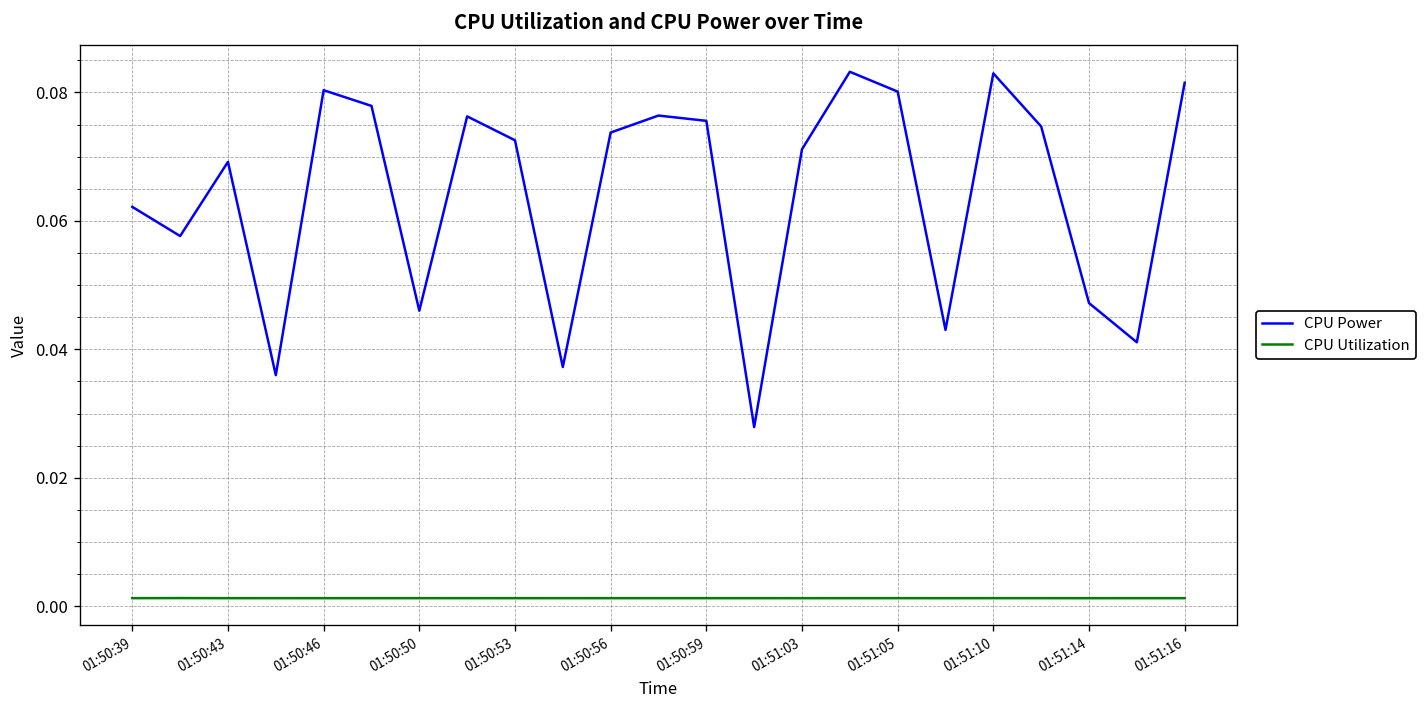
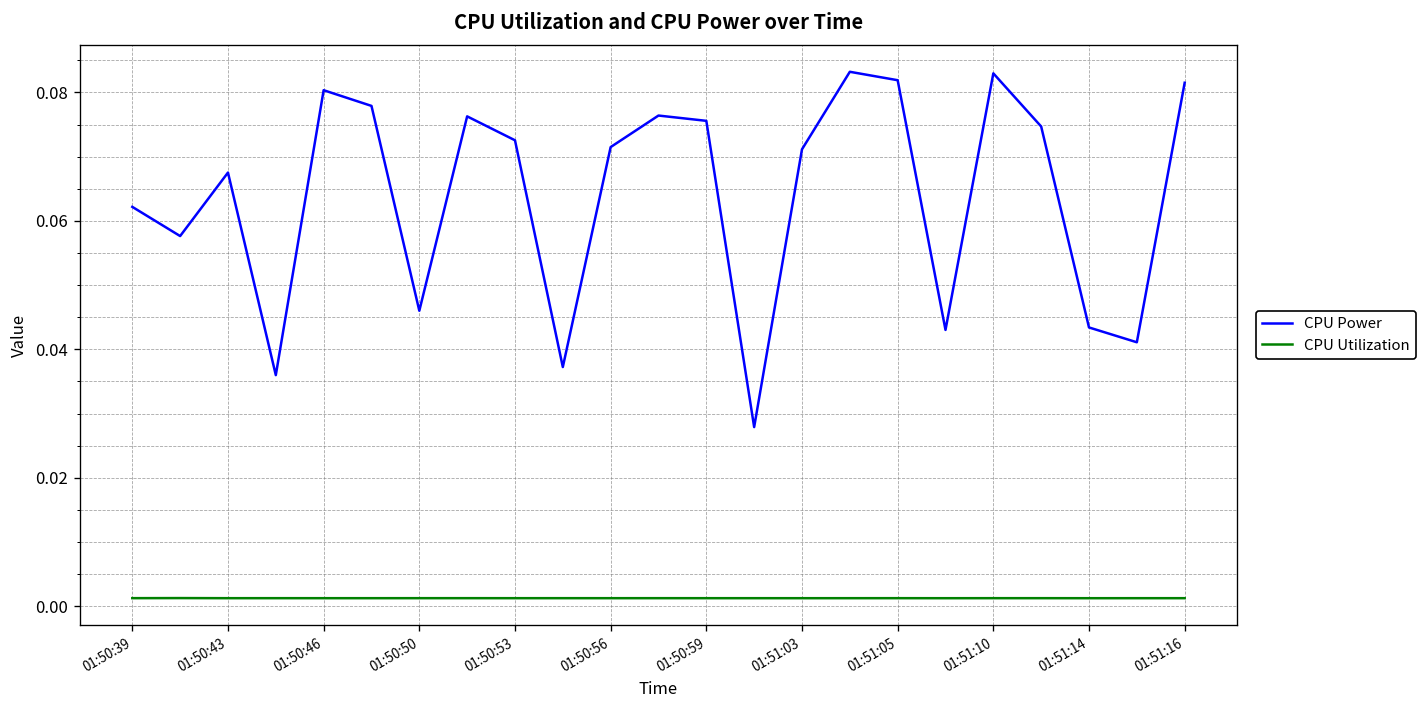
  {
    "CPU Power": {
      "01:50:39": 0.062,
-     "01:50:43": 0.069,
+     "01:50:43": 0.068,
      "01:50:46": 0.080,
      "01:50:50": 0.046,
      "01:50:53": 0.073,
-     "01:50:56": 0.074,
+     "01:50:56": 0.071,
      "01:50:59": 0.076,
      "01:51:03": 0.071,
-     "01:51:05": 0.080,
+     "01:51:05": 0.082,
      "01:51:10": 0.083,
-     "01:51:14": 0.047,
+     "01:51:14": 0.043,
      "01:51:16": 0.082
    },
    "CPU Utilization": {
      "01:50:39": 0.001,
      "01:50:43": 0.001,
      "01:50:46": 0.001,
      "01:50:50": 0.001,
      "01:50:53": 0.001,
      "01:50:56": 0.001,
      "01:50:59": 0.001,
      "01:51:03": 0.001,
      "01:51:05": 0.001,
      "01:51:10": 0.001,
      "01:51:14": 0.001,
      "01:51:16": 0.001
    }
  }
